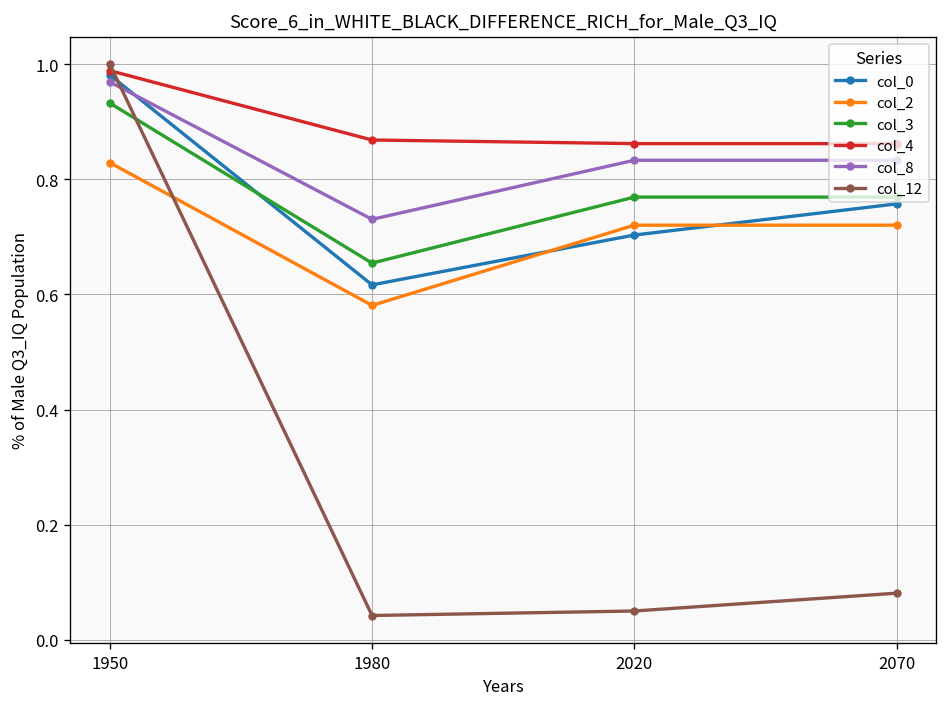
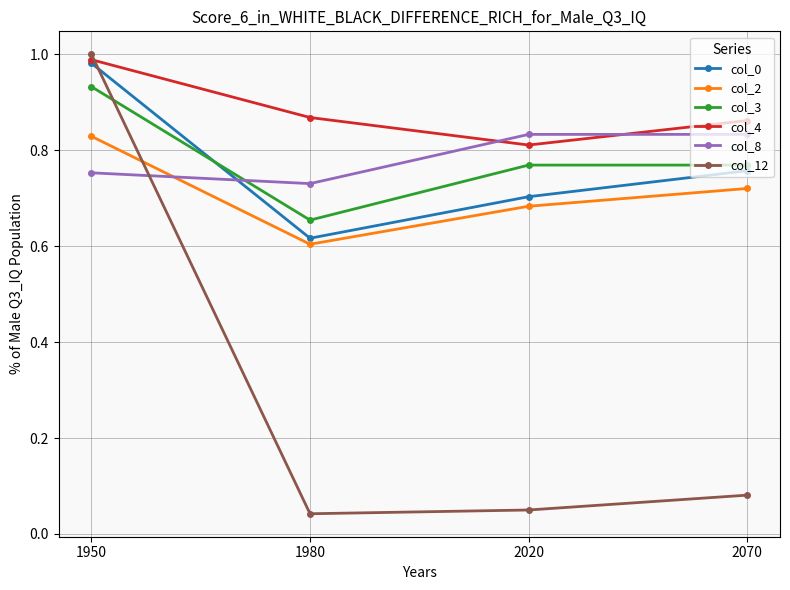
  {
    "col_0": {
      "1950": 0.98,
      "1980": 0.62,
      "2020": 0.70
    },
    "col_2": {
      "1950": 0.83,
-     "1980": 0.58,
-     "2020": 0.72,
+     "1980": 0.60,
+     "2020": 0.68,
      "2070": 0.72
    },
    "col_3": {
      "1950": 0.93,
      "1980": 0.65,
      "2020": 0.77
    },
    "col_4": {
      "1950": 0.99,
      "1980": 0.87,
-     "2020": 0.86
+     "2020": 0.81
    },
    "col_8": {
-     "1950": 0.97,
+     "1950": 0.75,
      "1980": 0.73,
      "2020": 0.83
    },
    "col_12": {
      "1950": 1.00,
      "1980": 0.04,
      "2020": 0.05,
      "2070": 0.08
    }
  }
